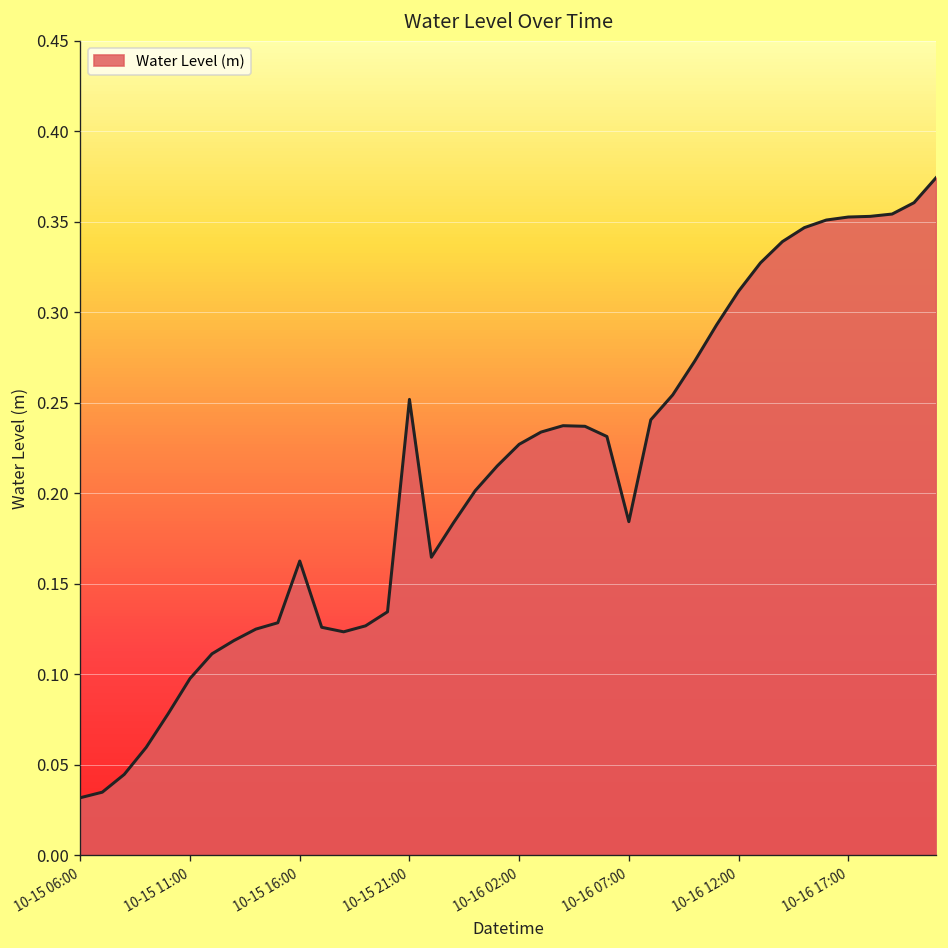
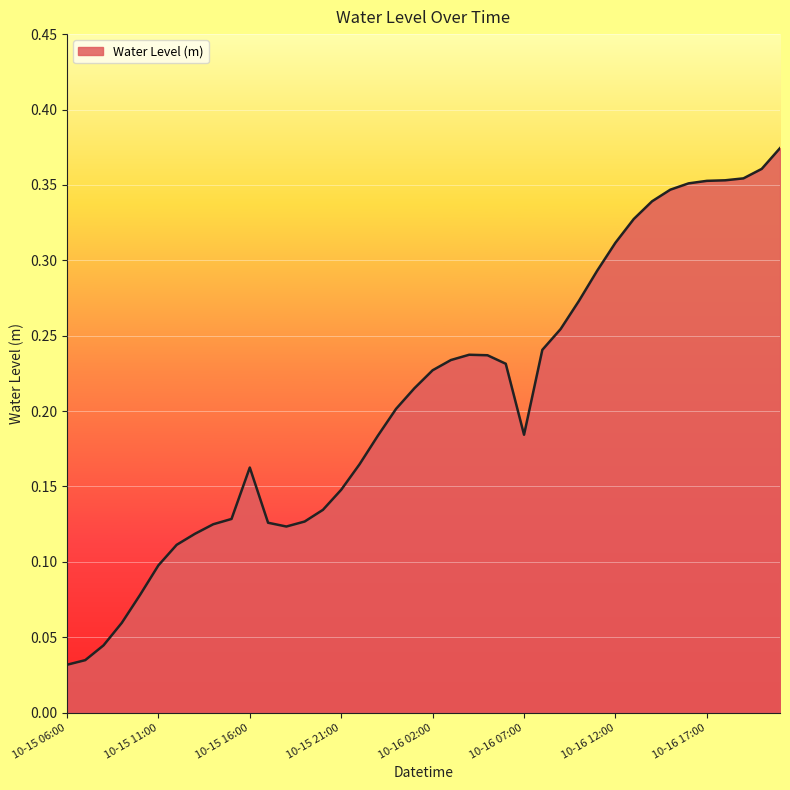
  {
    "10-15 06:00": 0.032,
    "10-15 11:00": 0.098,
    "10-15 16:00": 0.163,
-   "10-15 21:00": 0.252,
+   "10-15 21:00": 0.148,
    "10-16 02:00": 0.227,
    "10-16 07:00": 0.184,
    "10-16 12:00": 0.312,
    "10-16 17:00": 0.353
  }
